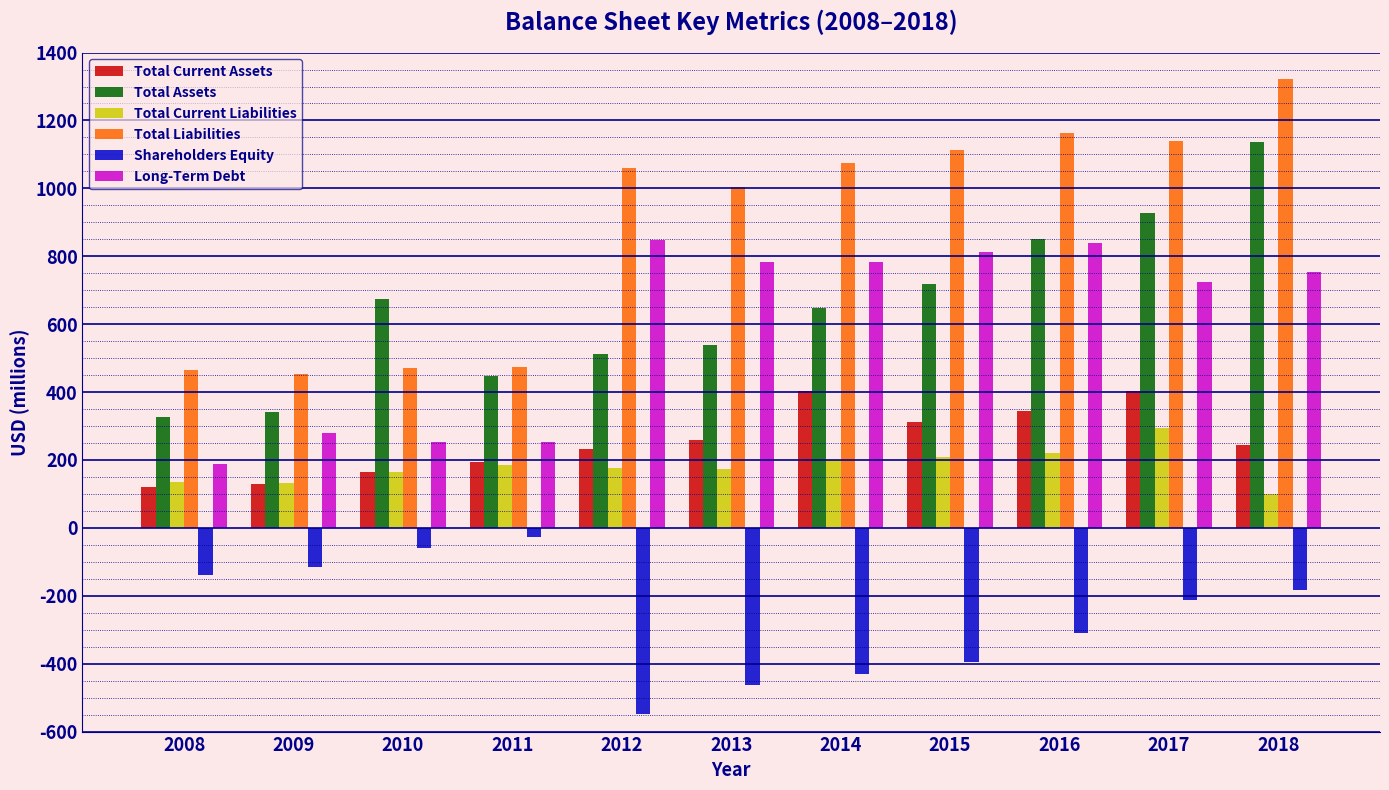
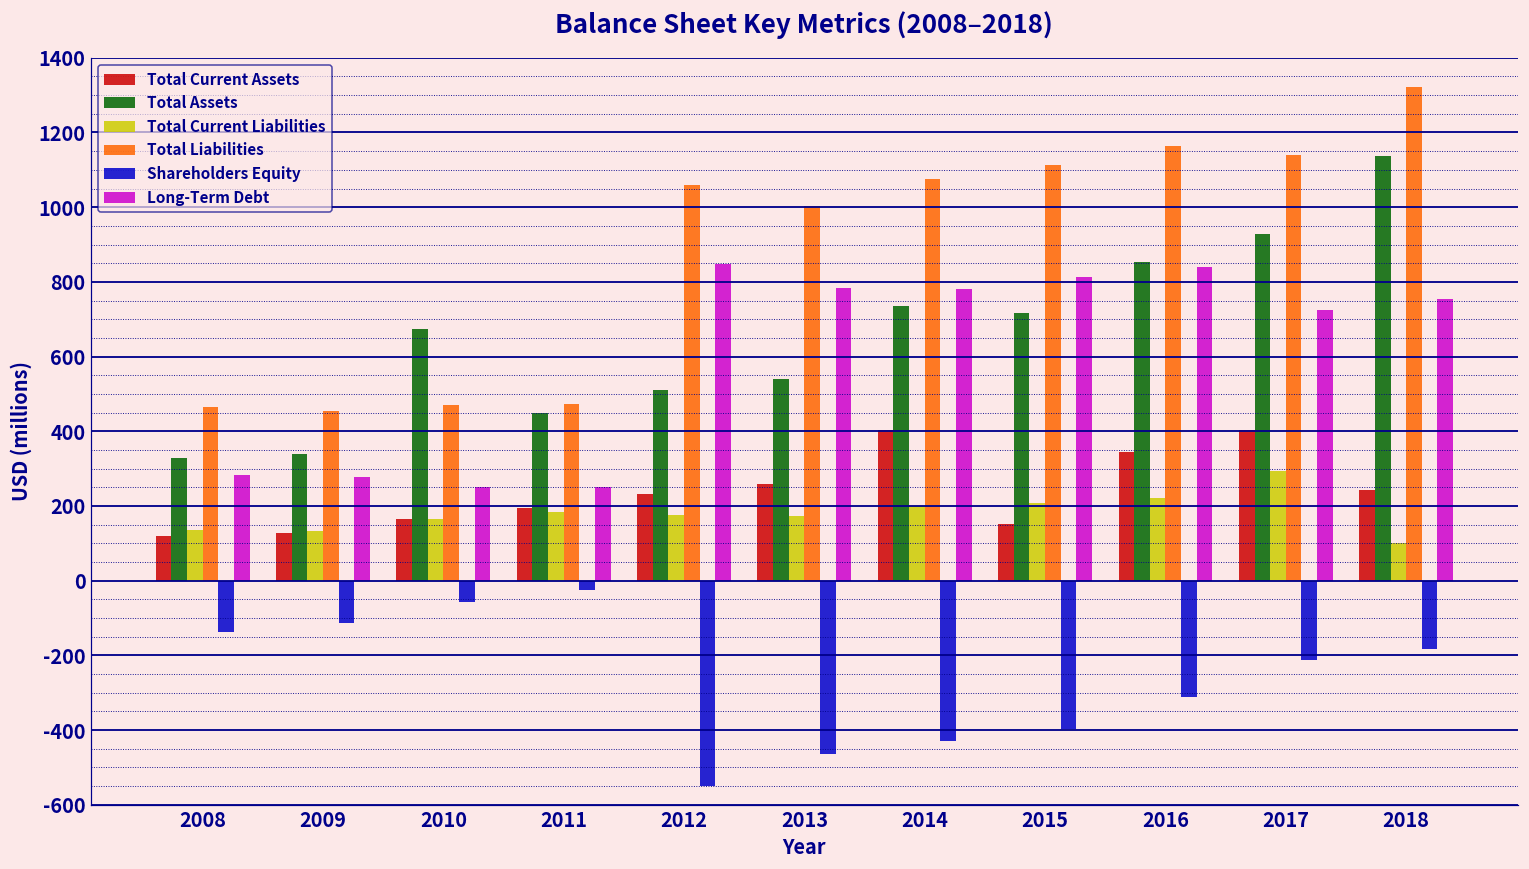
  {
    "Total Current Assets": {
      "2008": 120,
      "2009": 130,
      "2010": 160,
      "2011": 200,
      "2012": 230,
      "2013": 260,
      "2014": 400,
-     "2015": 310,
+     "2015": 150,
      "2016": 350,
      "2017": 400,
      "2018": 240
    },
    "Total Assets": {
      "2008": 330,
      "2009": 340,
      "2010": 670,
      "2011": 450,
      "2012": 510,
      "2013": 540,
-     "2014": 650,
+     "2014": 740,
      "2015": 720,
      "2016": 850,
      "2017": 930,
      "2018": 1140
    },
    "Total Current Liabilities": {
      "2008": 140,
      "2009": 130,
      "2010": 170,
      "2011": 190,
      "2012": 180,
      "2013": 170,
      "2014": 200,
      "2015": 210,
      "2016": 220,
      "2017": 290,
      "2018": 100
    },
    "Total Liabilities": {
      "2008": 470,
      "2009": 450,
      "2010": 470,
      "2011": 470,
      "2012": 1060,
      "2013": 1000,
      "2014": 1080,
      "2015": 1110,
      "2016": 1160,
      "2017": 1140,
      "2018": 1320
    },
    "Shareholders Equity": {
      "2008": -140,
      "2009": -110,
      "2010": -60,
      "2011": -30,
      "2012": -550,
      "2013": -460,
      "2014": -430,
      "2015": -400,
      "2016": -310,
      "2017": -210,
      "2018": -180
    },
    "Long-Term Debt": {
-     "2008": 190,
+     "2008": 280,
      "2009": 280,
      "2010": 250,
      "2011": 250,
      "2012": 850,
      "2013": 780,
      "2014": 780,
      "2015": 810,
      "2016": 840,
      "2017": 730,
      "2018": 750
    }
  }
